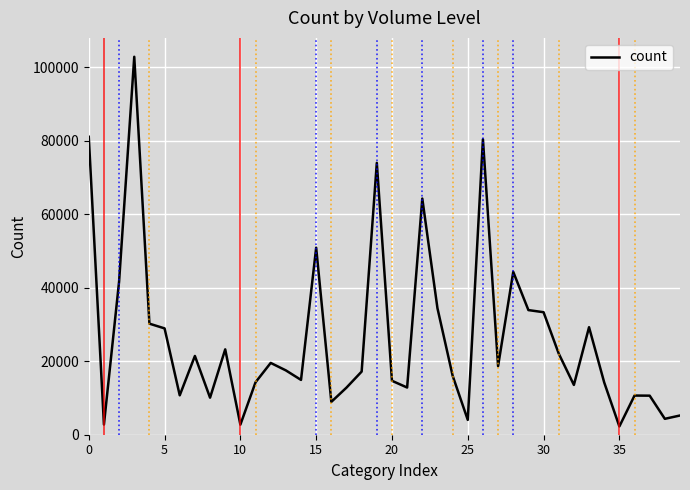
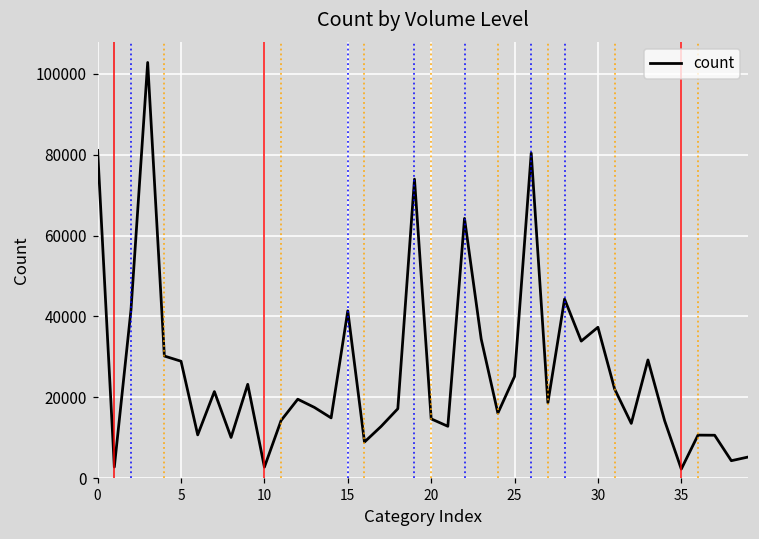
  {
    "0": 81000,
    "5": 29000,
    "10": 3000,
-   "15": 51000,
+   "15": 41000,
    "20": 15000,
-   "25": 4000,
-   "30": 33000,
+   "25": 25000,
+   "30": 37000,
    "35": 2000
  }
